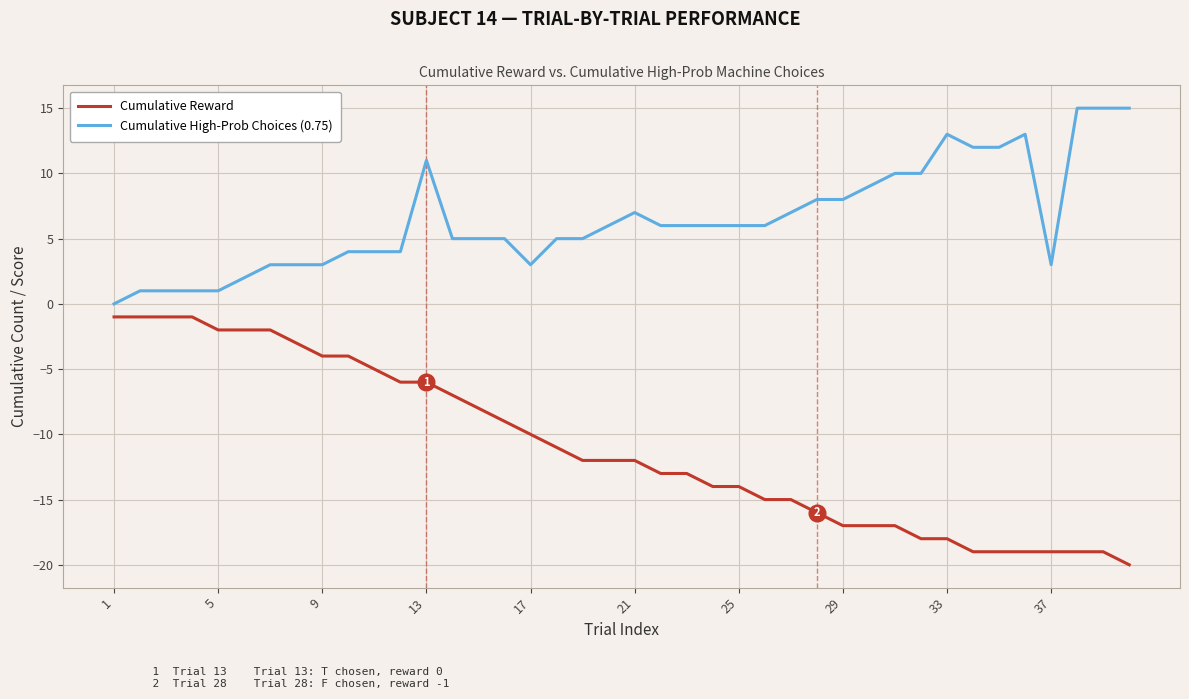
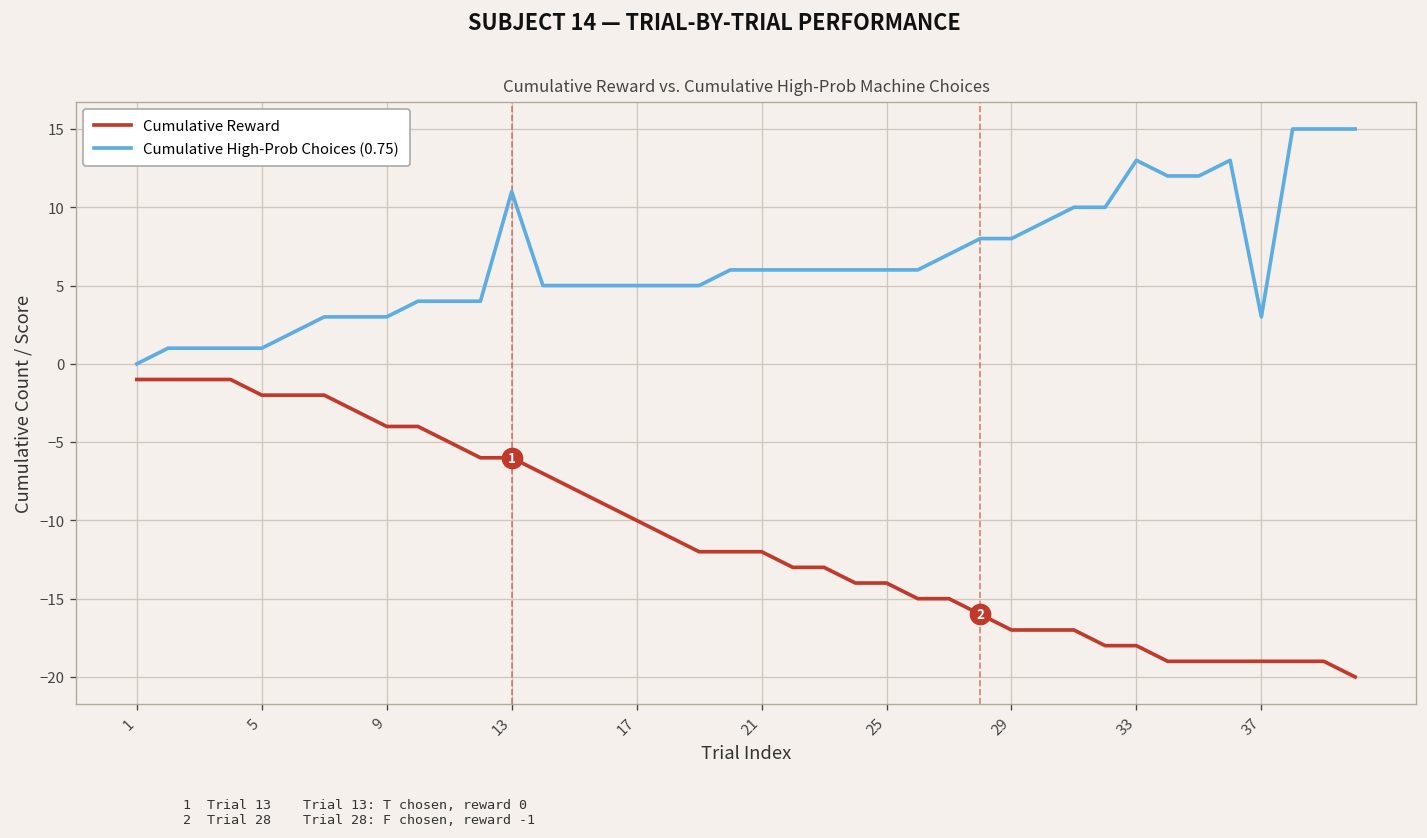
  {
    "Cumulative High-Prob Choices (0.75)": {
      "1": 0,
      "5": 1,
      "9": 3,
      "13": 11,
-     "17": 3,
-     "21": 7,
+     "17": 5,
+     "21": 6,
      "25": 6,
      "29": 8,
      "33": 13,
      "37": 3
    }
  }
